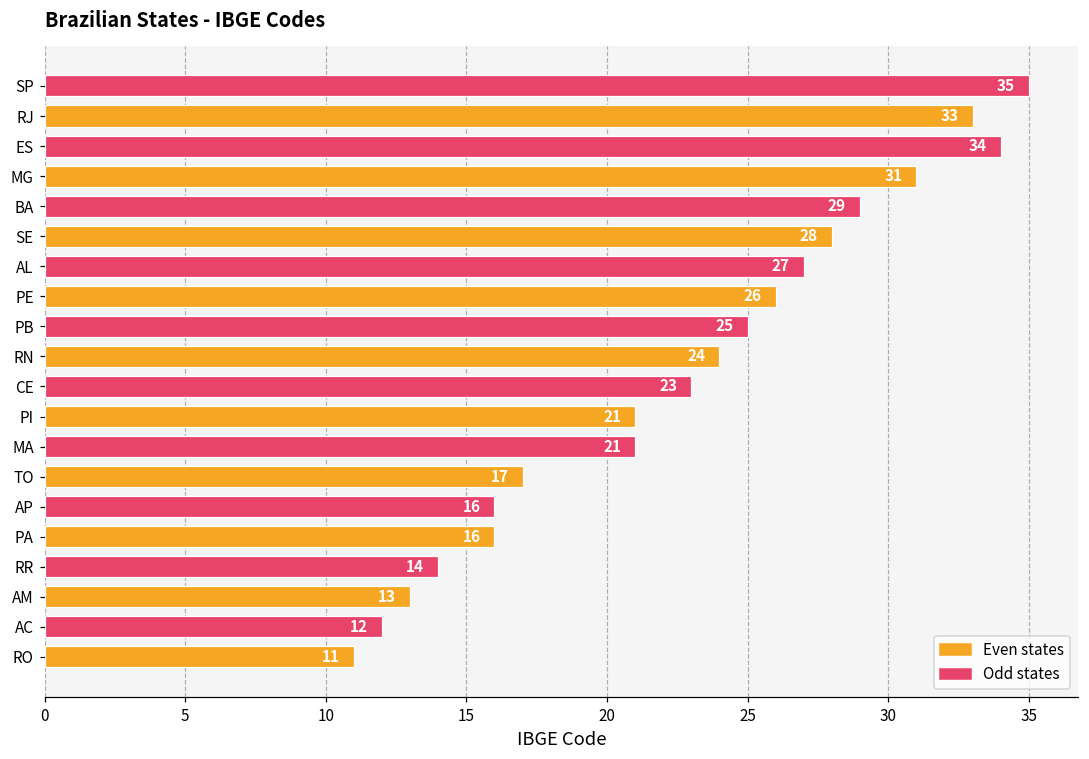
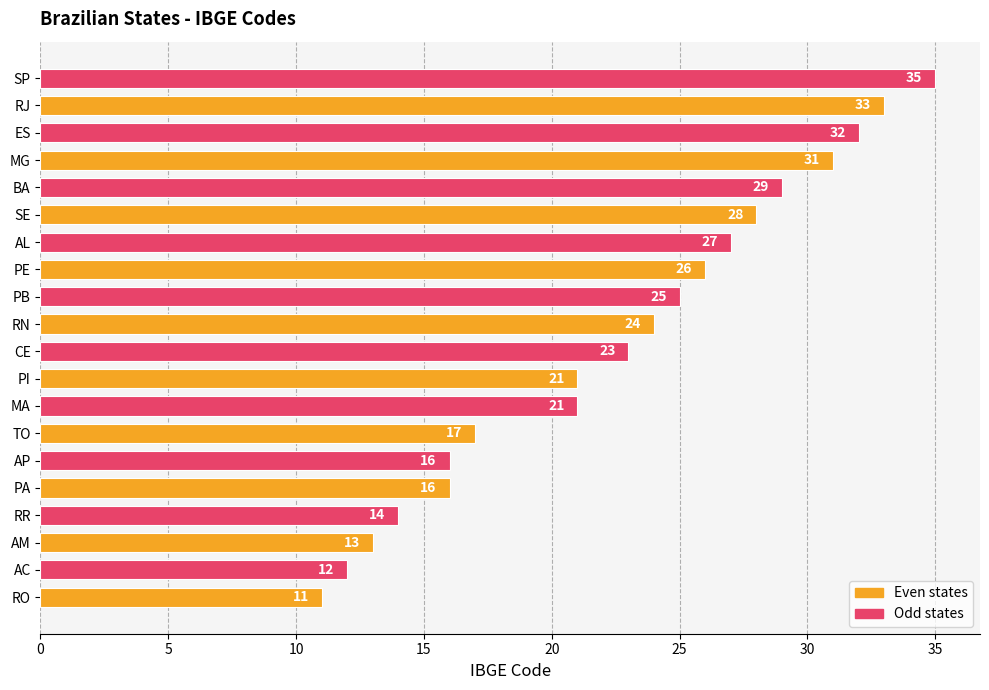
  {
    "SP": 35,
    "RJ": 33,
-   "ES": 34,
+   "ES": 32,
    "MG": 31,
    "BA": 29,
    "SE": 28,
    "AL": 27,
    "PE": 26,
    "PB": 25,
    "RN": 24,
    "CE": 23,
    "PI": 21,
    "MA": 21,
    "TO": 17,
    "AP": 16,
    "PA": 16,
    "RR": 14,
    "AM": 13,
    "AC": 12,
    "RO": 11
  }
